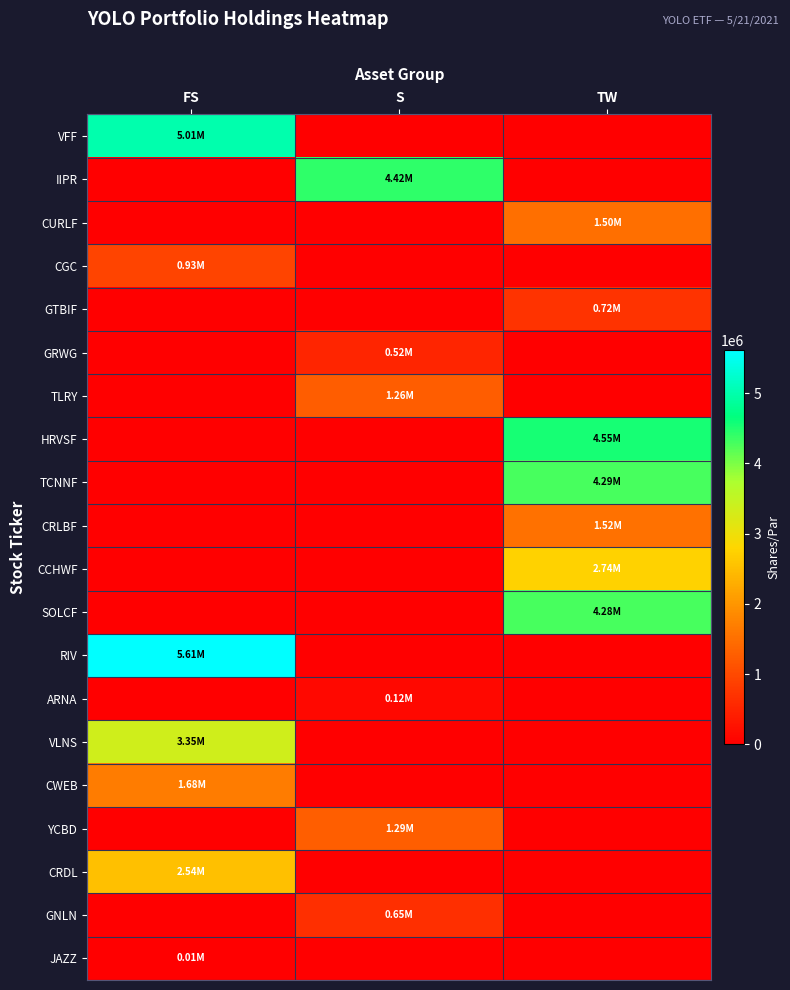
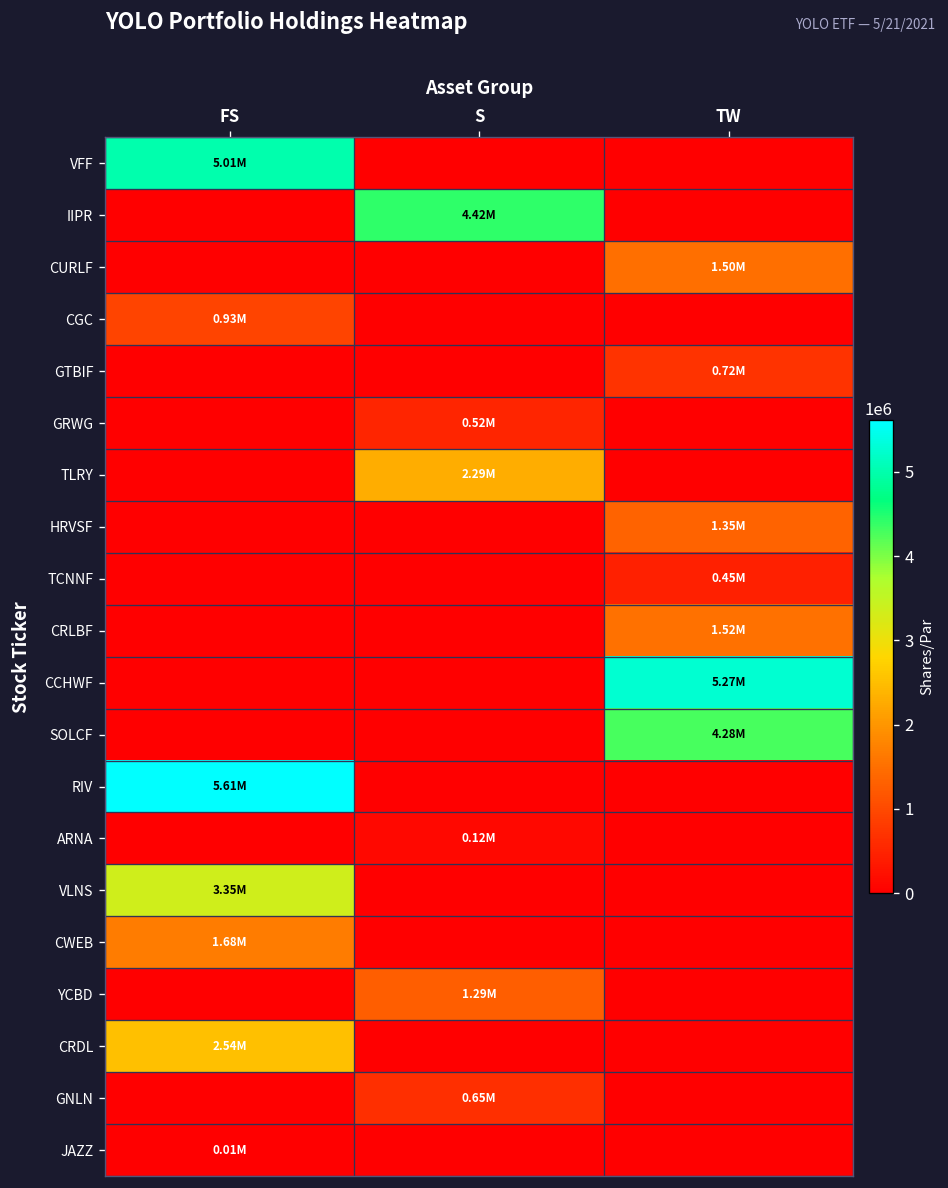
  {
    "VFF": {
      "FS": "5.01M"
    },
    "IIPR": {
      "S": "4.42M"
    },
    "CURLF": {
      "TW": "1.50M"
    },
    "CGC": {
      "FS": "0.93M"
    },
    "GTBIF": {
      "TW": "0.72M"
    },
    "GRWG": {
      "S": "0.52M"
    },
    "TLRY": {
-     "S": "1.26M"
+     "S": "2.29M"
    },
    "HRVSF": {
-     "TW": "4.55M"
+     "TW": "1.35M"
    },
    "TCNNF": {
-     "TW": "4.29M"
+     "TW": "0.45M"
    },
    "CRLBF": {
      "TW": "1.52M"
    },
    "CCHWF": {
-     "TW": "2.74M"
+     "TW": "5.27M"
    },
    "SOLCF": {
      "TW": "4.28M"
    },
    "RIV": {
      "FS": "5.61M"
    },
    "ARNA": {
      "S": "0.12M"
    },
    "VLNS": {
      "FS": "3.35M"
    },
    "CWEB": {
      "FS": "1.68M"
    },
    "YCBD": {
      "S": "1.29M"
    },
    "CRDL": {
      "FS": "2.54M"
    },
    "GNLN": {
      "S": "0.65M"
    },
    "JAZZ": {
      "FS": "0.01M"
    }
  }
